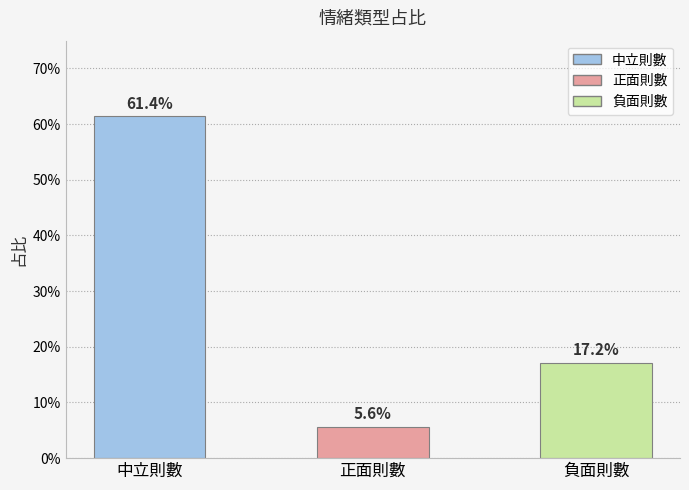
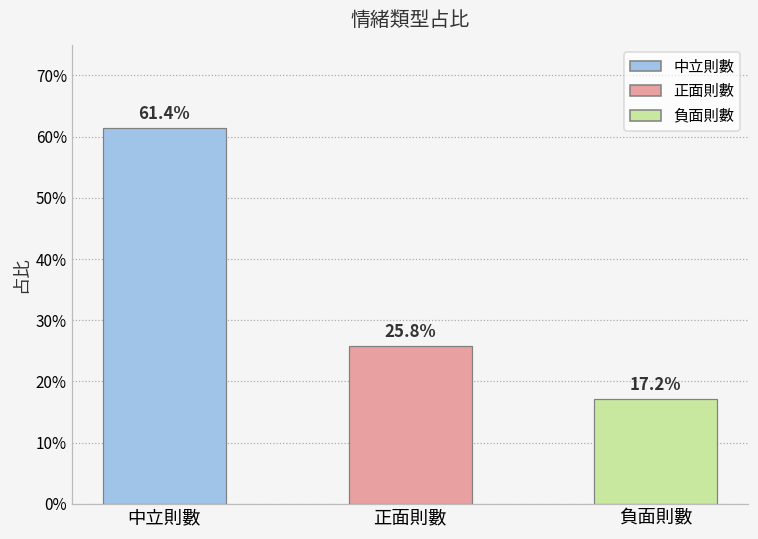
  {
    "中立則數": "61.4%",
-   "正面則數": "5.6%",
+   "正面則數": "25.8%",
    "負面則數": "17.2%"
  }
